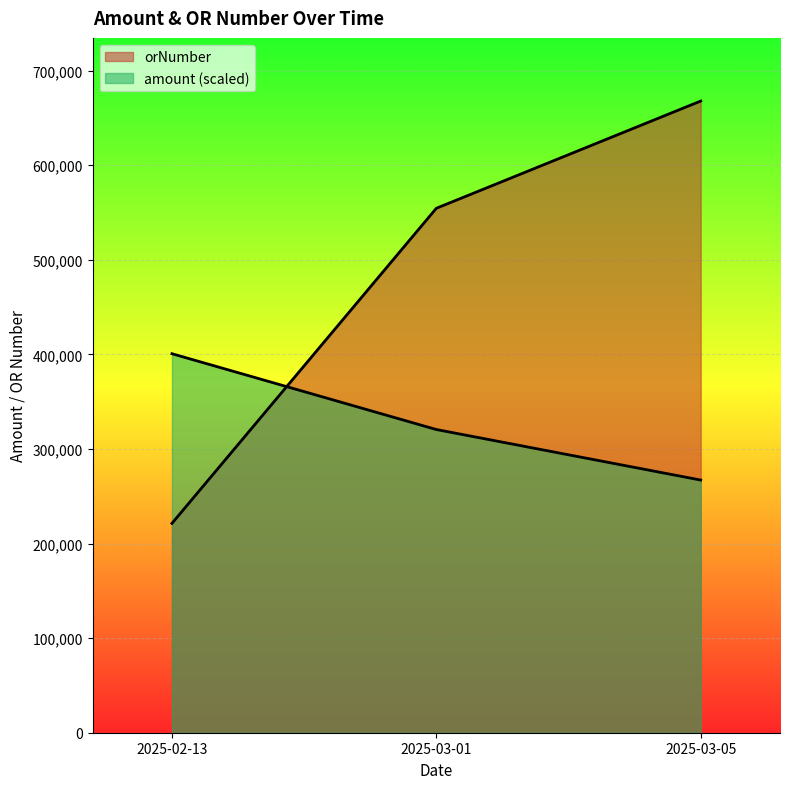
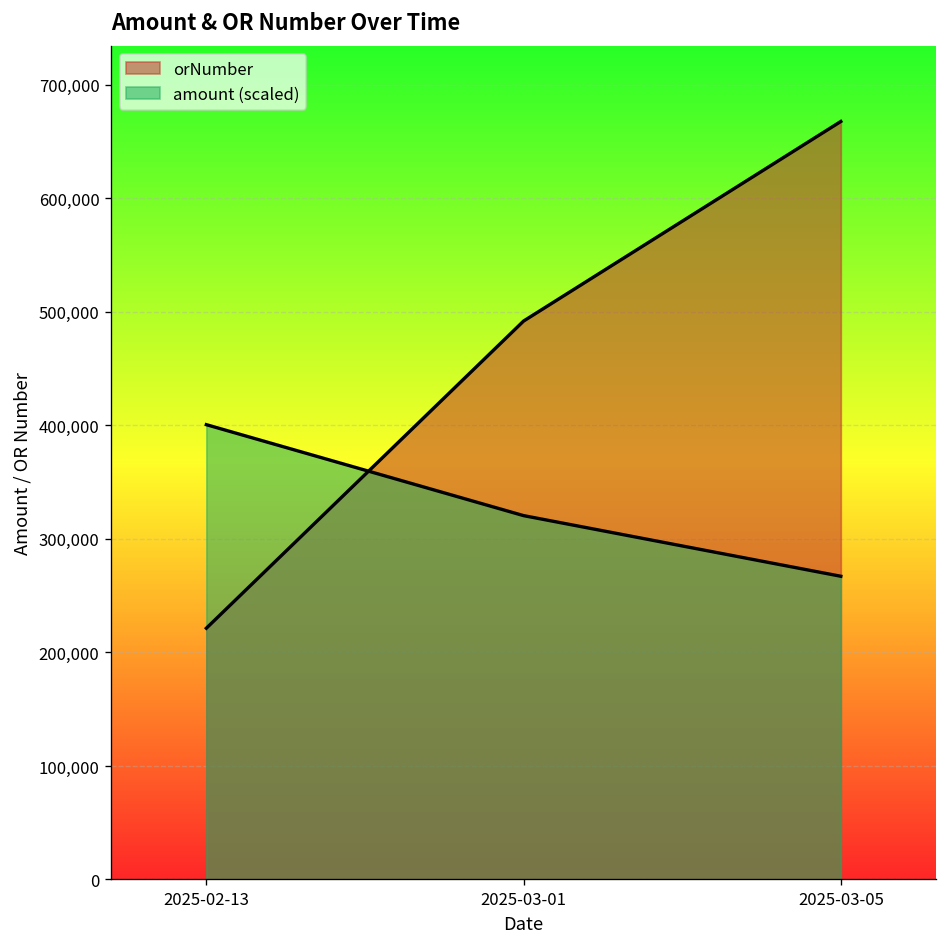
  {
    "orNumber": {
      "2025-02-13": "220,000",
-     "2025-03-01": "550,000",
+     "2025-03-01": "490,000",
      "2025-03-05": "670,000"
    },
    "amount (scaled)": {
      "2025-02-13": "400,000",
      "2025-03-01": "320,000",
      "2025-03-05": "270,000"
    }
  }
